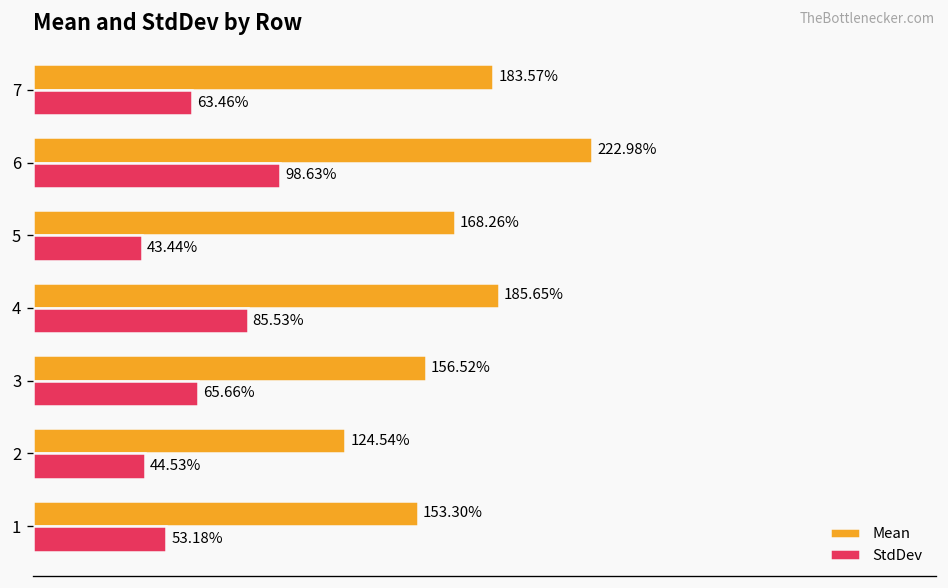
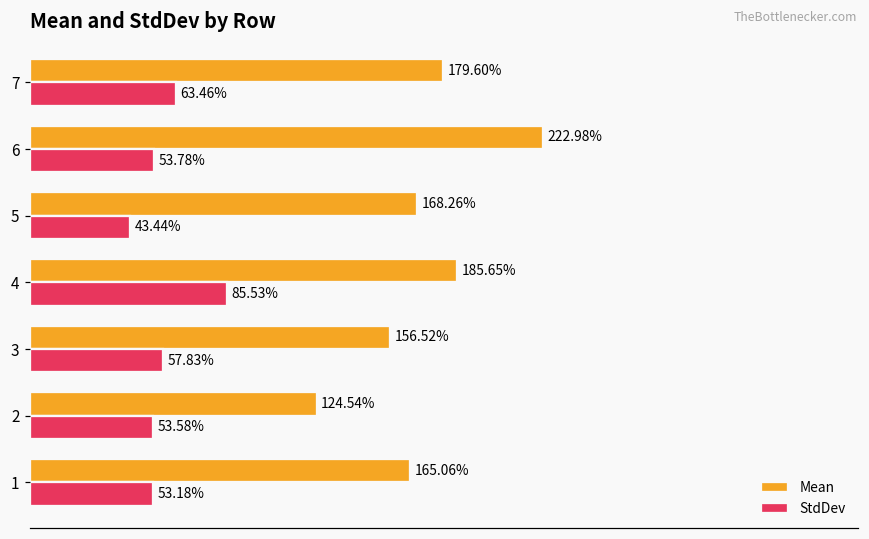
  {
    "Mean": {
-     "7": "183.57%",
+     "7": "179.60%",
      "6": "222.98%",
      "5": "168.26%",
      "4": "185.65%",
      "3": "156.52%",
      "2": "124.54%",
-     "1": "153.30%"
+     "1": "165.06%"
    },
    "StdDev": {
      "7": "63.46%",
-     "6": "98.63%",
+     "6": "53.78%",
      "5": "43.44%",
      "4": "85.53%",
-     "3": "65.66%",
-     "2": "44.53%",
+     "3": "57.83%",
+     "2": "53.58%",
      "1": "53.18%"
    }
  }
